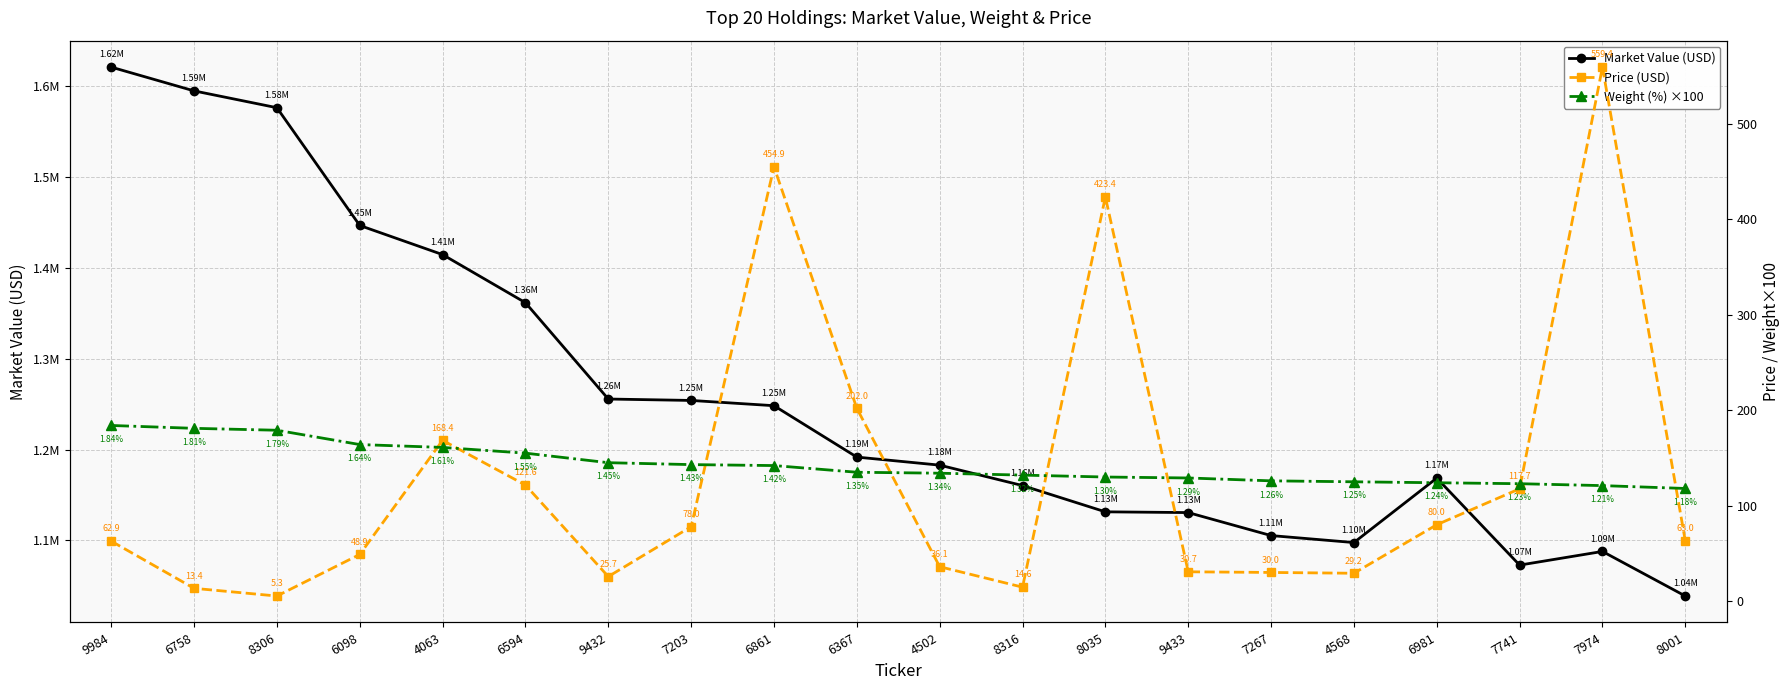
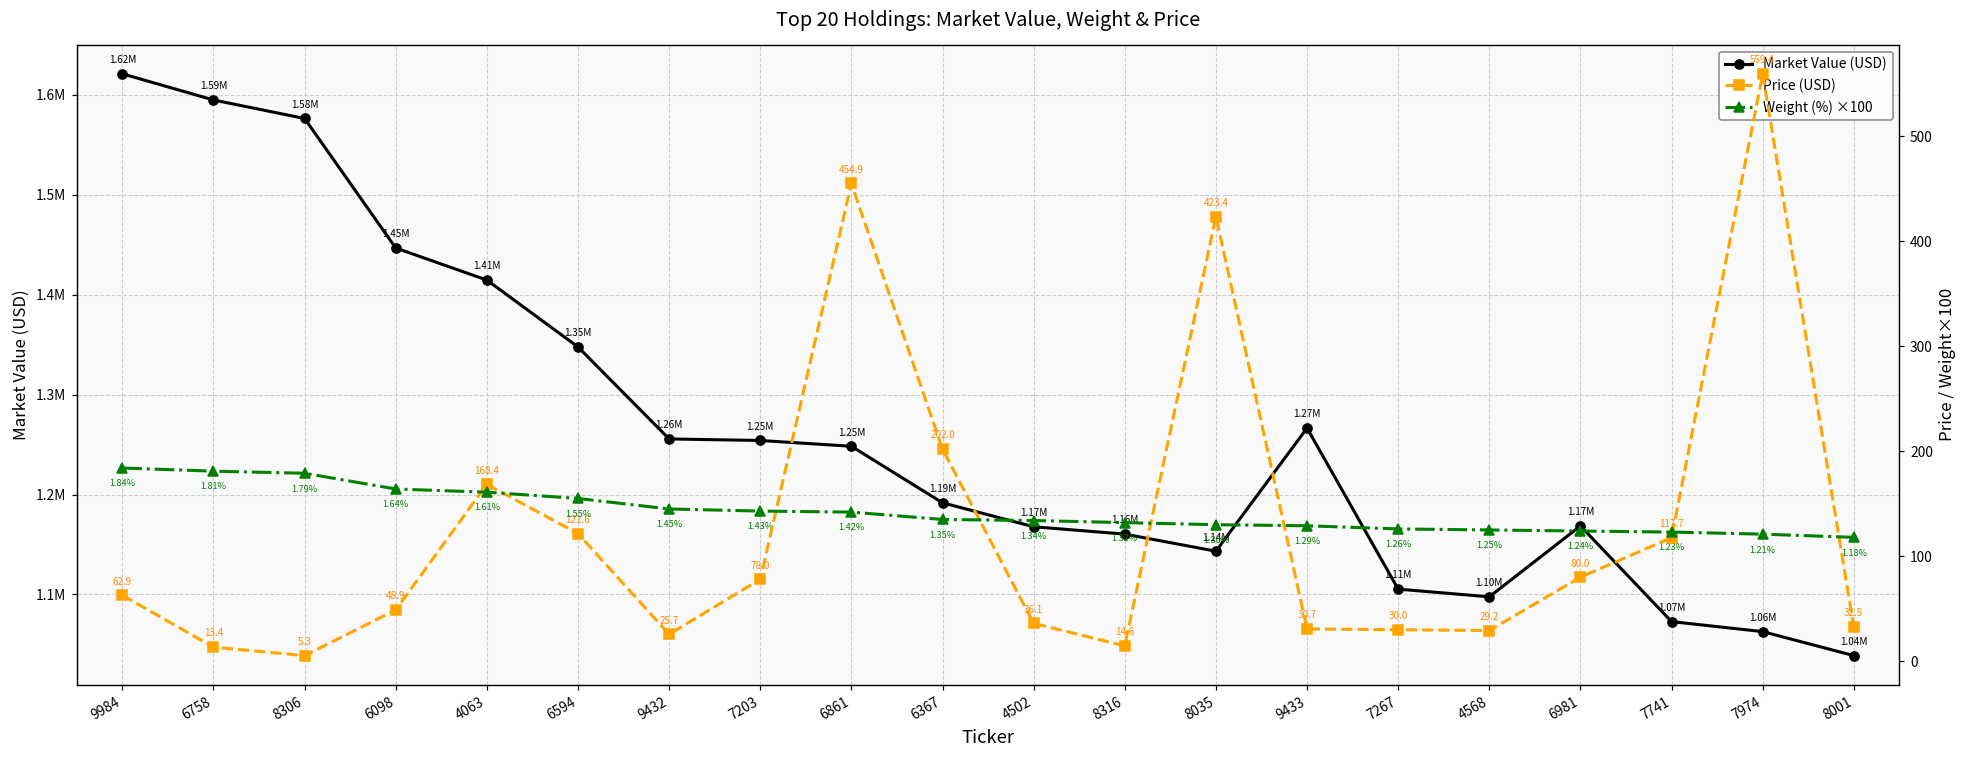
  {
    "Market Value (USD)": {
      "9984": "1.62M",
      "6758": "1.59M",
      "8306": "1.58M",
      "6098": "1.45M",
      "4063": "1.41M",
-     "6594": "1.36M",
+     "6594": "1.35M",
      "9432": "1.26M",
      "7203": "1.25M",
      "6861": "1.25M",
      "6367": "1.19M",
-     "4502": "1.18M",
-     "8035": "1.13M",
-     "9433": "1.13M",
+     "4502": "1.17M",
+     "8035": "1.14M",
+     "9433": "1.27M",
      "7267": "1.11M",
      "4568": "1.10M",
      "6981": "1.17M",
      "7741": "1.07M",
-     "7974": "1.09M",
+     "7974": "1.06M",
      "8001": "1.04M"
    },
    "Price (USD)": {
      "9984": "62.9",
      "6758": "13.4",
      "8306": "5.3",
      "6098": "48.9",
      "4063": "168.4",
      "9432": "25.7",
      "7203": "78.0",
      "6861": "454.9",
      "6367": "202.0",
      "4502": "36.1",
      "8316": "14.6",
      "8035": "423.4",
      "9433": "30.7",
      "7267": "30.0",
      "4568": "29.2",
      "6981": "80.0",
      "7741": "117.7",
-     "8001": "63.0"
+     "8001": "32.5"
    }
  }
